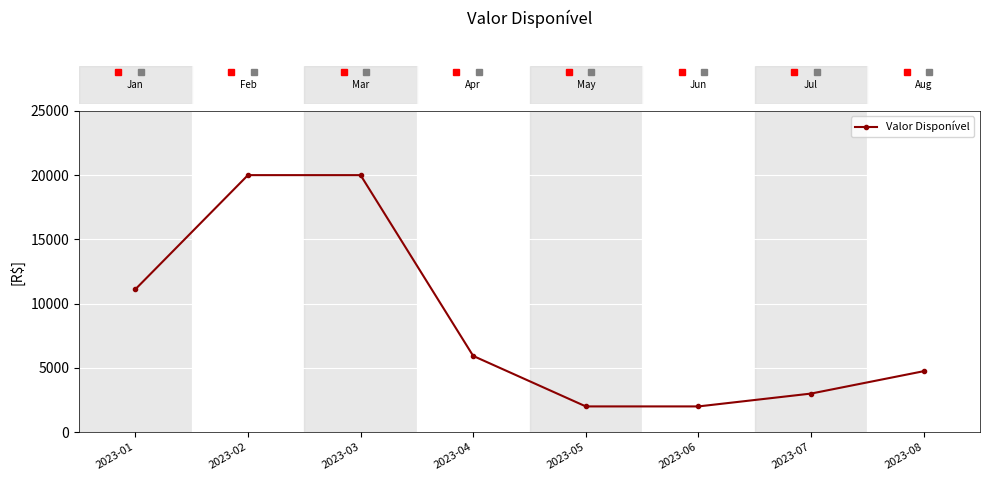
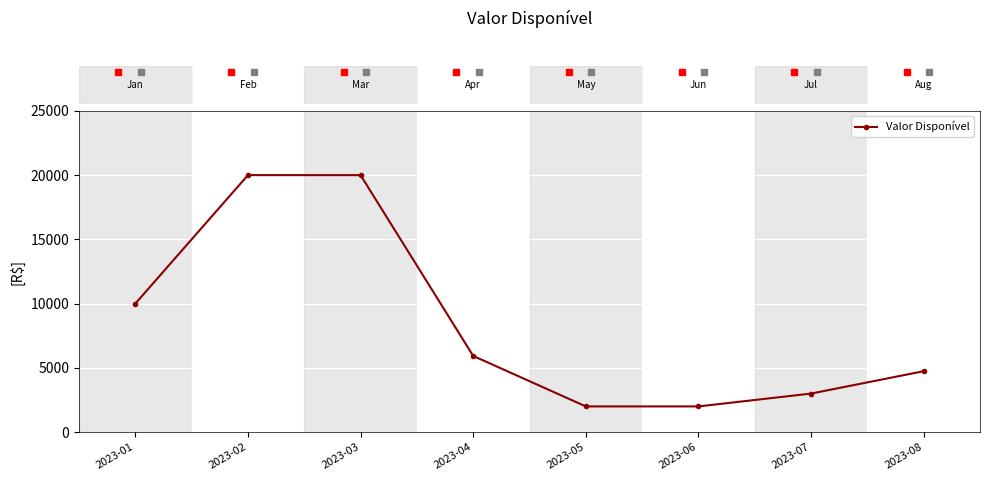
  {
-   "2023-01": 11100,
+   "2023-01": 10000,
    "2023-02": 20000,
    "2023-03": 20000,
    "2023-04": 5900,
    "2023-05": 2000,
    "2023-06": 2000,
    "2023-07": 3000,
    "2023-08": 4700
  }
